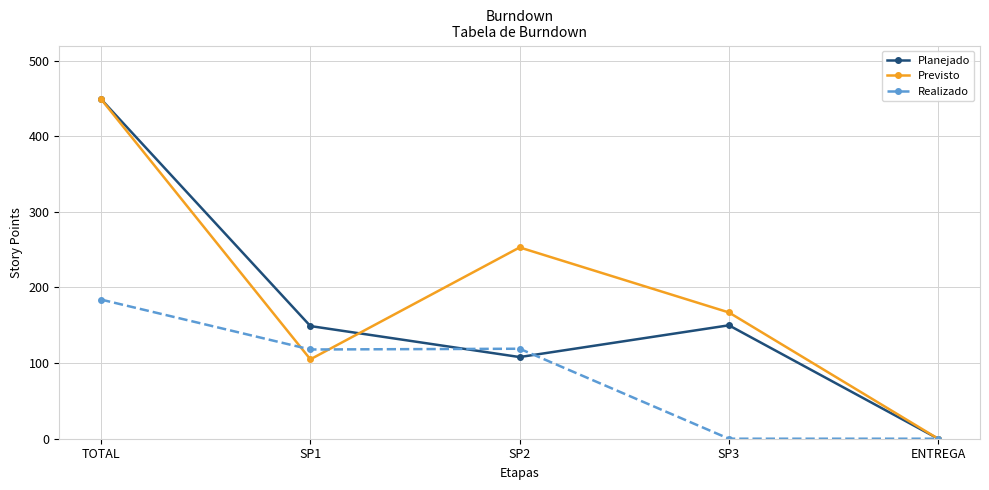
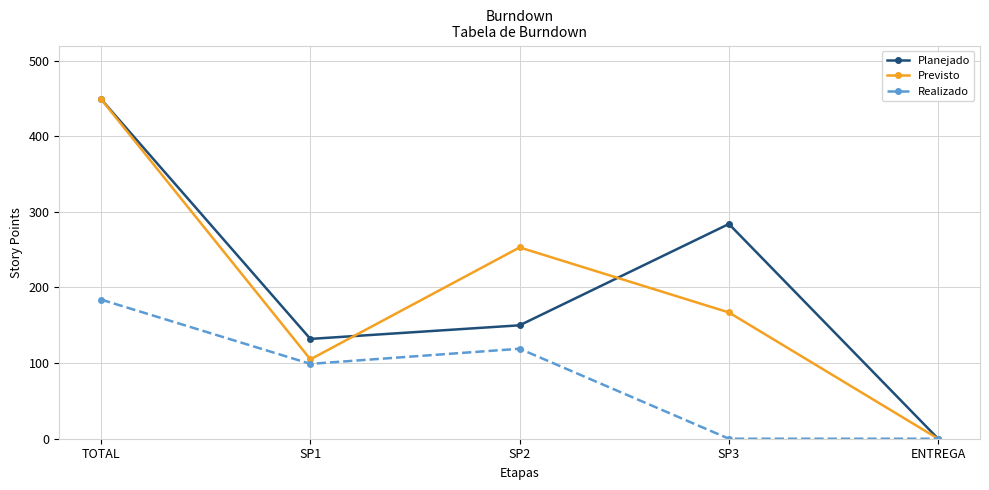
  {
    "Planejado": {
-     "SP1": 150,
-     "SP2": 110,
-     "SP3": 150
+     "SP1": 130,
+     "SP2": 150,
+     "SP3": 280
    },
    "Previsto": {
      "SP1": 110,
      "SP2": 250,
      "SP3": 170
    },
    "Realizado": {
      "TOTAL": 180,
-     "SP1": 120,
+     "SP1": 100,
      "SP2": 120,
      "SP3": 0
    }
  }
